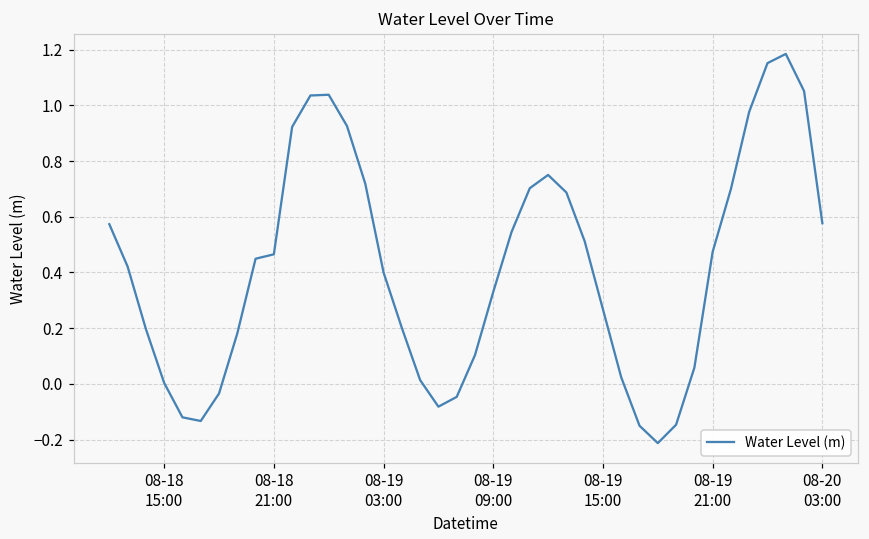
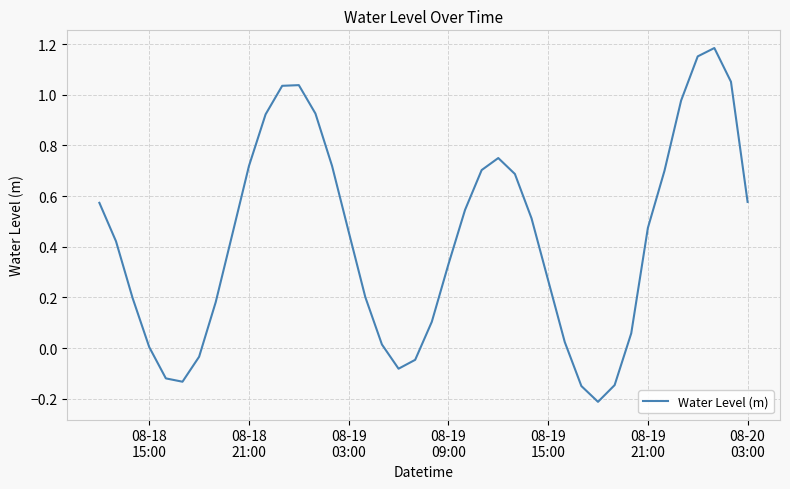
  {
    "08-18 15:00": 0.00,
-   "08-18 21:00": 0.47,
-   "08-19 03:00": 0.40,
+   "08-18 21:00": 0.72,
+   "08-19 03:00": 0.46,
    "08-19 09:00": 0.33,
    "08-19 15:00": 0.27,
    "08-19 21:00": 0.47,
    "08-20 03:00": 0.58
  }
